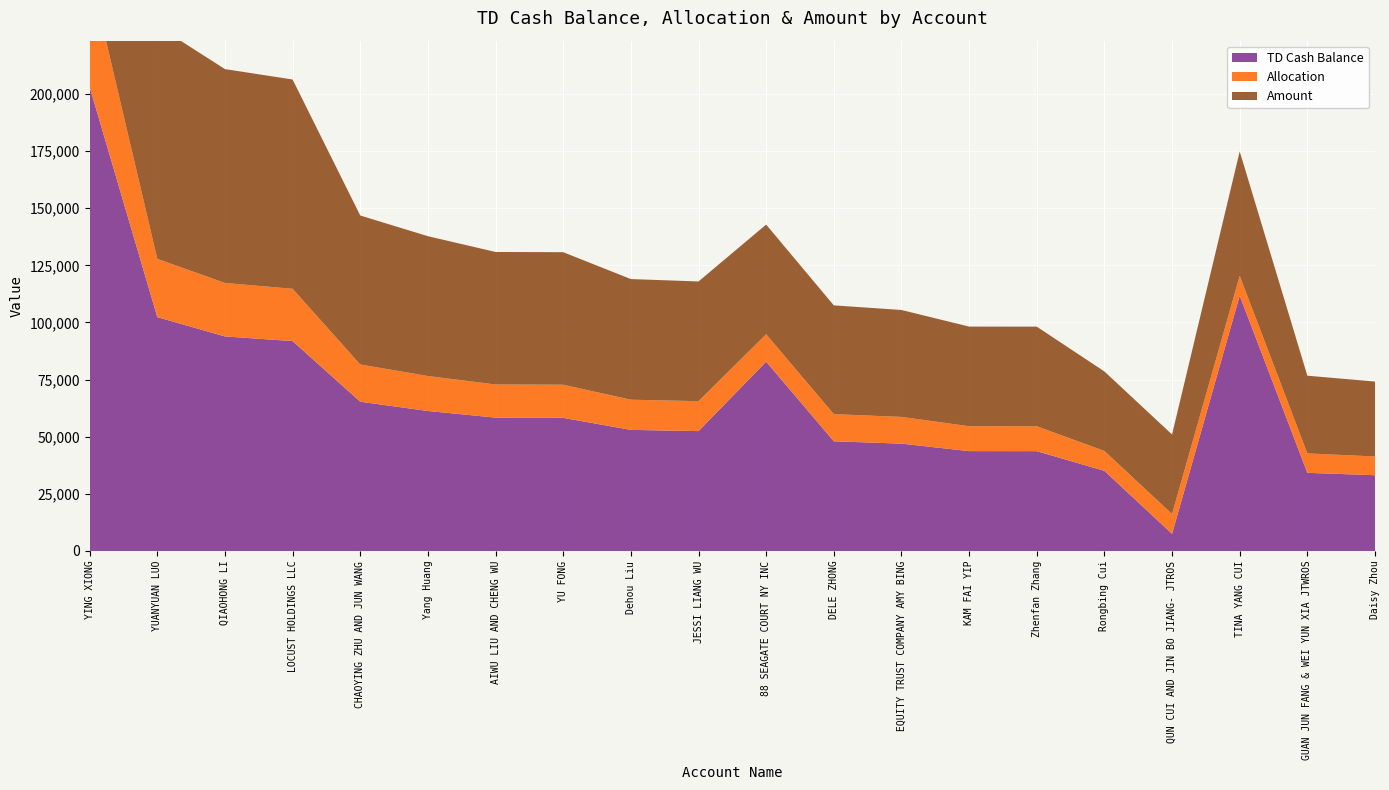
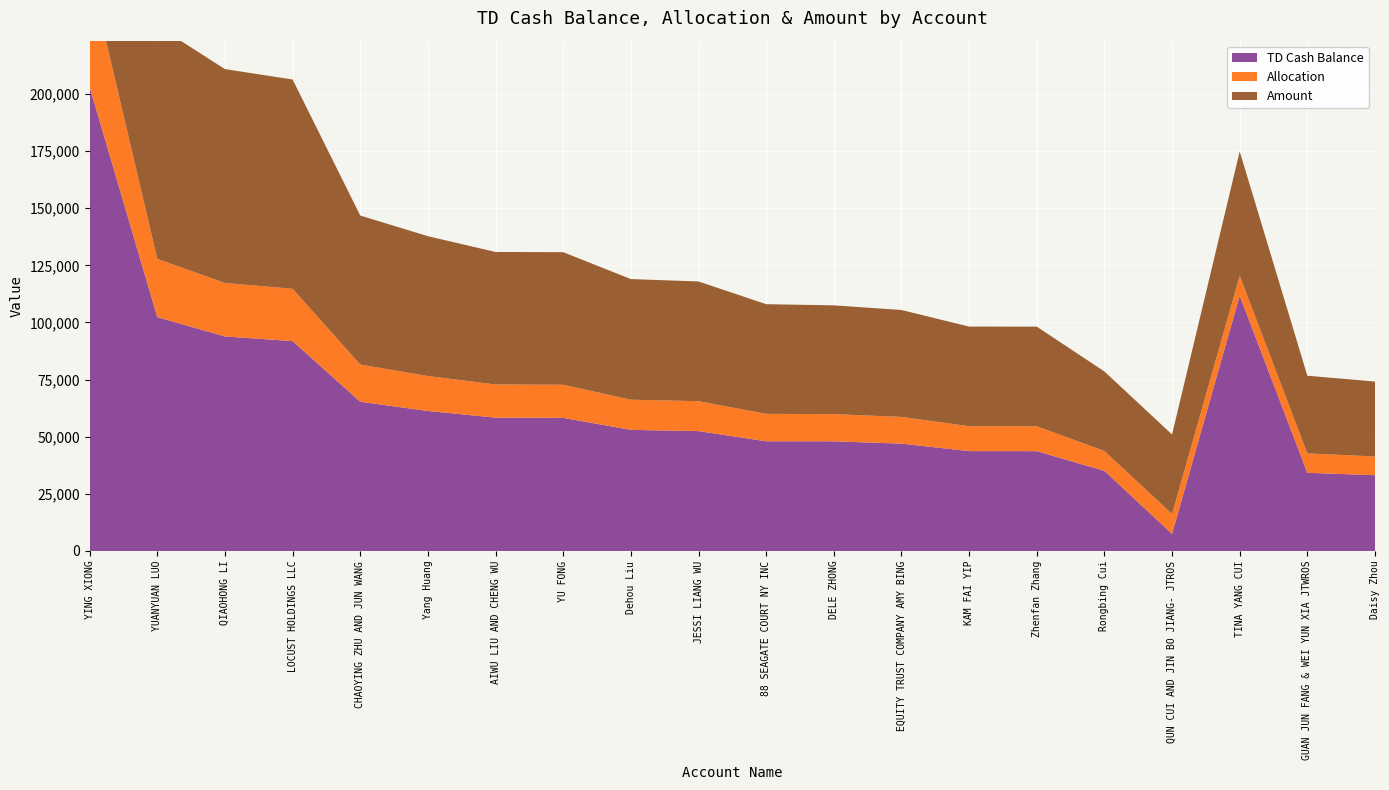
  {
    "TD Cash Balance": {
      "YING XIONG": "203,000",
      "YUANYUAN LUO": "102,000",
      "QIAOHONG LI": "94,000",
      "LOCUST HOLDINGS LLC": "92,000",
      "CHAOYING ZHU AND JUN WANG": "65,000",
      "Yang Huang": "61,000",
      "AIWU LIU AND CHENG WU": "58,000",
      "YU FONG": "58,000",
      "Dehou Liu": "53,000",
      "JESSI LIANG WU": "52,000",
-     "88 SEAGATE COURT NY INC": "83,000",
+     "88 SEAGATE COURT NY INC": "48,000",
      "DELE ZHONG": "48,000",
      "EQUITY TRUST COMPANY AMY BING": "47,000",
      "KAM FAI YIP": "44,000",
      "Zhenfan Zhang": "44,000",
      "Rongbing Cui": "35,000",
      "QUN CUI AND JIN BO JIANG- JTROS": "7,000",
      "TINA YANG CUI": "112,000",
      "GUAN JUN FANG & WEI YUN XIA JTWROS": "34,000",
      "Daisy Zhou": "33,000"
    },
    "Allocation": {
      "YUANYUAN LUO": "26,000",
      "QIAOHONG LI": "23,000",
      "LOCUST HOLDINGS LLC": "23,000",
      "CHAOYING ZHU AND JUN WANG": "16,000",
      "Yang Huang": "15,000",
      "AIWU LIU AND CHENG WU": "15,000",
      "YU FONG": "14,000",
      "Dehou Liu": "13,000",
      "JESSI LIANG WU": "13,000",
      "88 SEAGATE COURT NY INC": "12,000",
      "DELE ZHONG": "12,000",
      "EQUITY TRUST COMPANY AMY BING": "12,000",
      "KAM FAI YIP": "11,000",
      "Zhenfan Zhang": "11,000",
      "Rongbing Cui": "9,000",
      "QUN CUI AND JIN BO JIANG- JTROS": "9,000",
      "TINA YANG CUI": "9,000",
      "GUAN JUN FANG & WEI YUN XIA JTWROS": "9,000",
      "Daisy Zhou": "8,000"
    },
    "Amount": {
      "QIAOHONG LI": "94,000",
      "LOCUST HOLDINGS LLC": "92,000",
      "CHAOYING ZHU AND JUN WANG": "65,000",
      "Yang Huang": "61,000",
      "AIWU LIU AND CHENG WU": "58,000",
      "YU FONG": "58,000",
      "Dehou Liu": "53,000",
      "JESSI LIANG WU": "52,000",
      "88 SEAGATE COURT NY INC": "48,000",
      "DELE ZHONG": "48,000",
      "EQUITY TRUST COMPANY AMY BING": "47,000",
      "KAM FAI YIP": "44,000",
      "Zhenfan Zhang": "44,000",
      "Rongbing Cui": "35,000",
      "QUN CUI AND JIN BO JIANG- JTROS": "35,000",
      "TINA YANG CUI": "54,000",
      "GUAN JUN FANG & WEI YUN XIA JTWROS": "34,000",
      "Daisy Zhou": "33,000"
    }
  }
